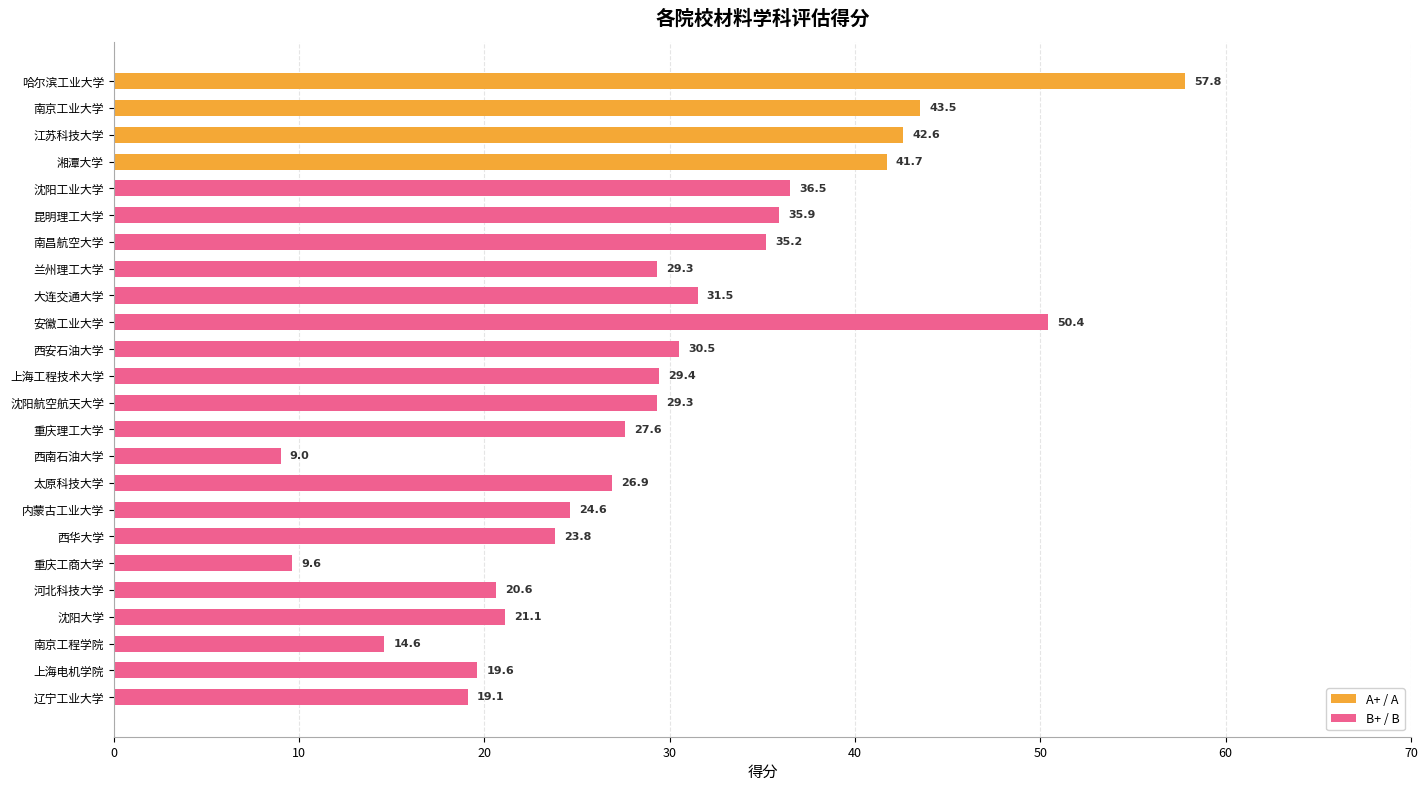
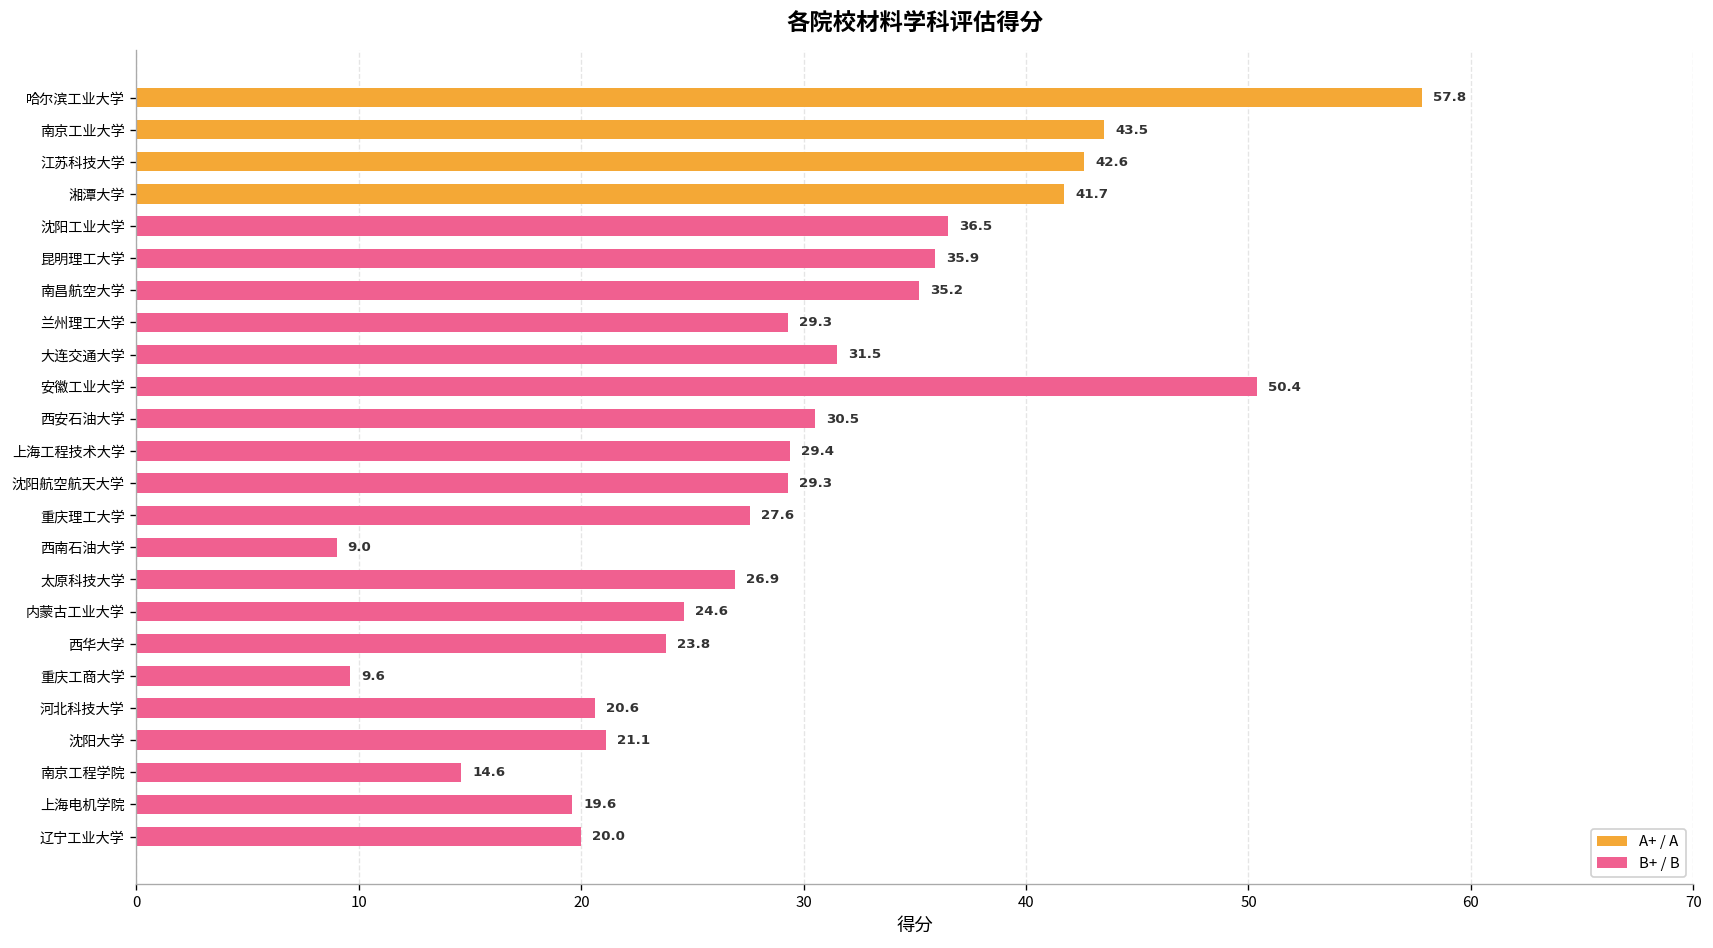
  {
    "哈尔滨工业大学": 57.8,
    "南京工业大学": 43.5,
    "江苏科技大学": 42.6,
    "湘潭大学": 41.7,
    "沈阳工业大学": 36.5,
    "昆明理工大学": 35.9,
    "南昌航空大学": 35.2,
    "兰州理工大学": 29.3,
    "大连交通大学": 31.5,
    "安徽工业大学": 50.4,
    "西安石油大学": 30.5,
    "上海工程技术大学": 29.4,
    "沈阳航空航天大学": 29.3,
    "重庆理工大学": 27.6,
    "西南石油大学": 9.0,
    "太原科技大学": 26.9,
    "内蒙古工业大学": 24.6,
    "西华大学": 23.8,
    "重庆工商大学": 9.6,
    "河北科技大学": 20.6,
    "沈阳大学": 21.1,
    "南京工程学院": 14.6,
    "上海电机学院": 19.6,
-   "辽宁工业大学": 19.1
+   "辽宁工业大学": 20.0
  }
